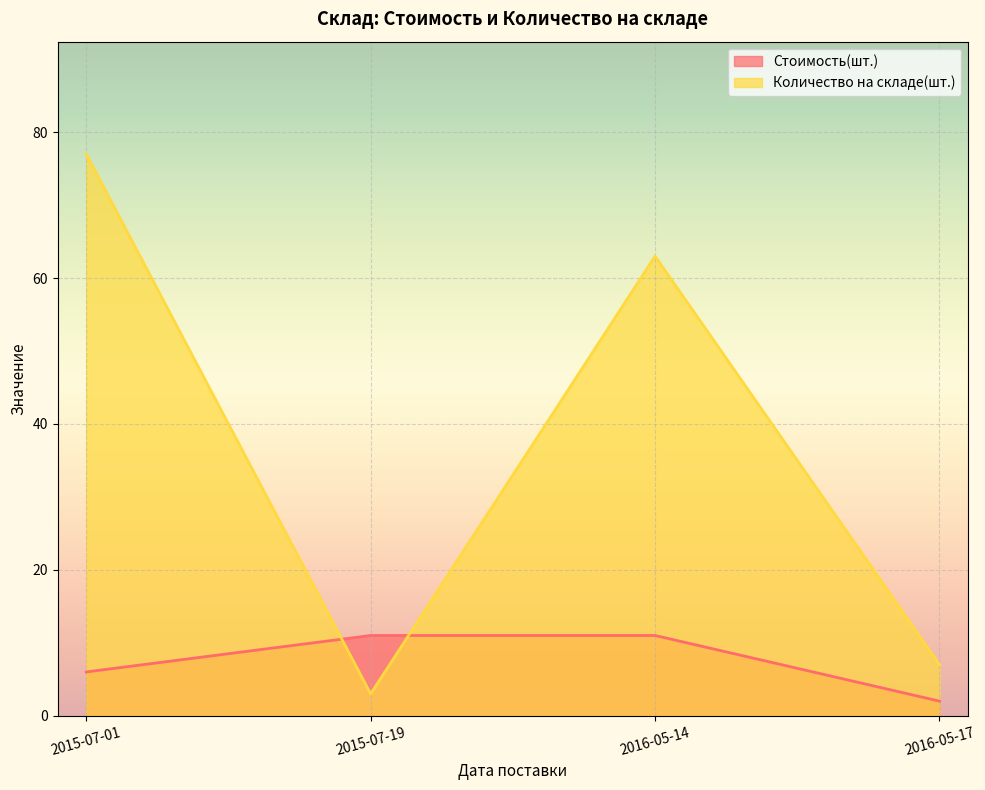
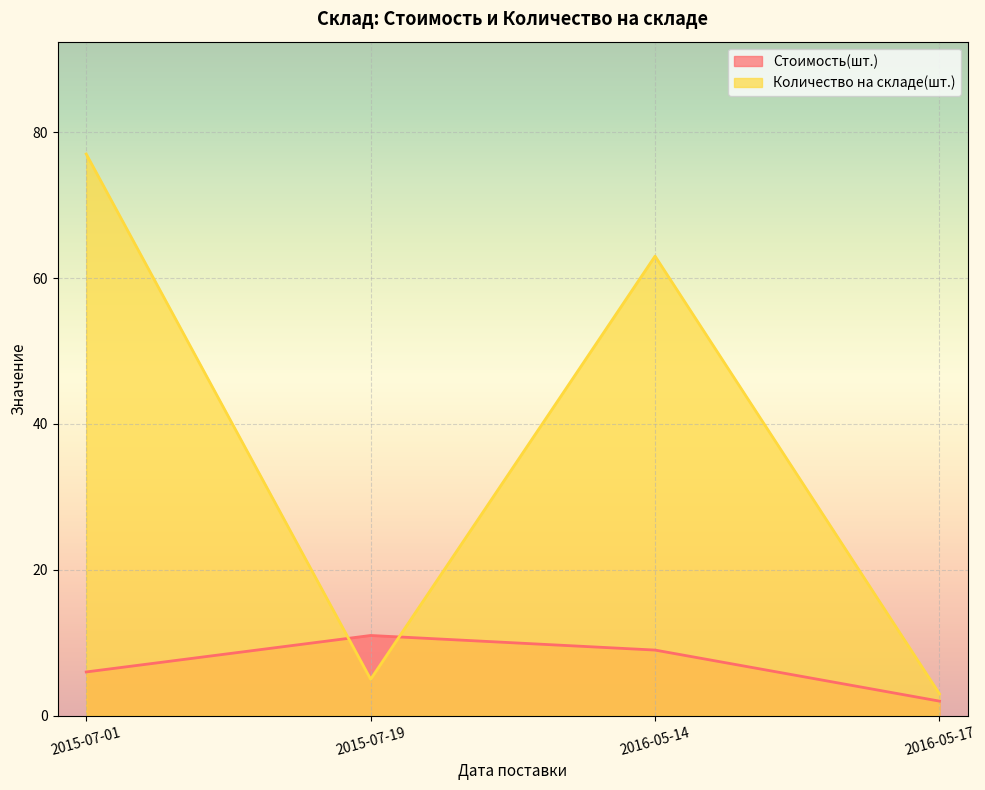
  {
    "Стоимость(шт.)": {
      "2015-07-01": 6,
      "2015-07-19": 11,
-     "2016-05-14": 11,
+     "2016-05-14": 9,
      "2016-05-17": 2
    },
    "Количество на складе(шт.)": {
      "2015-07-01": 77,
-     "2015-07-19": 3,
+     "2015-07-19": 5,
      "2016-05-14": 63,
-     "2016-05-17": 7
+     "2016-05-17": 3
    }
  }
